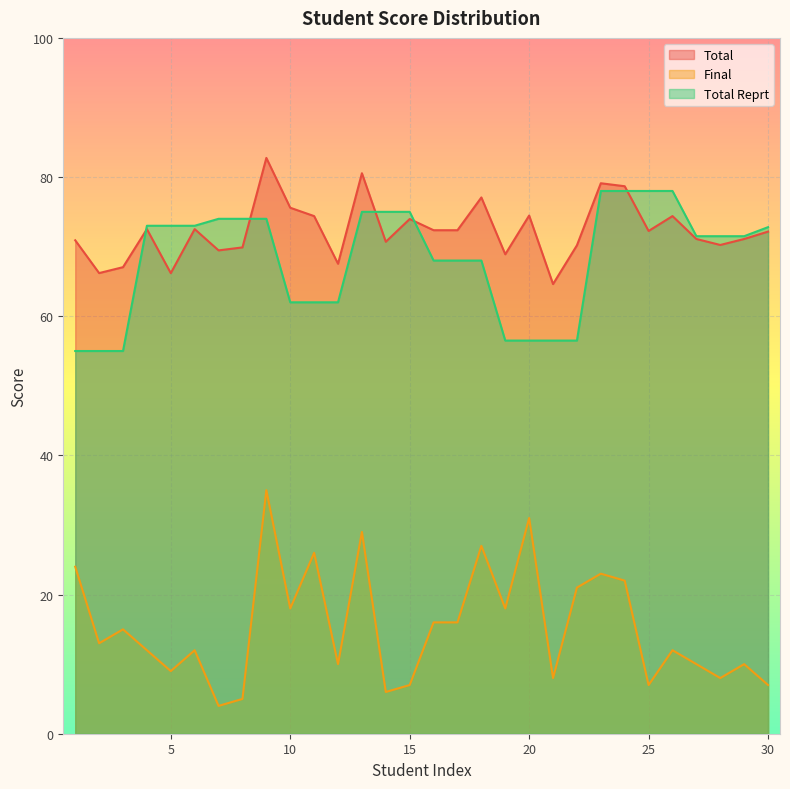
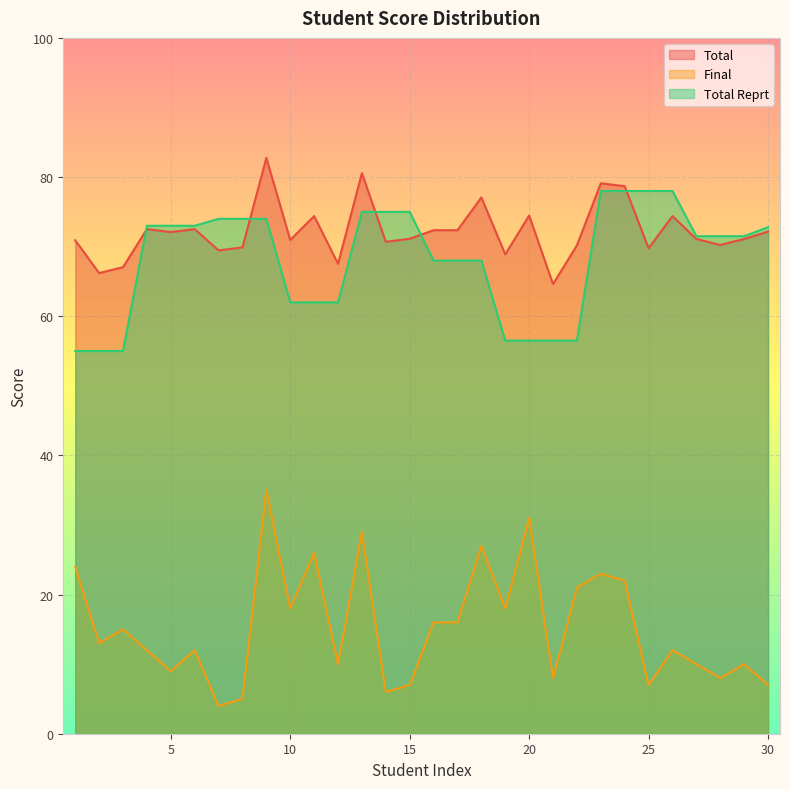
  {
    "Total": {
-     "5": 66,
-     "10": 76,
-     "15": 74,
+     "5": 72,
+     "10": 71,
+     "15": 71,
      "20": 74,
-     "25": 72,
+     "25": 70,
      "30": 72
    },
    "Final": {
      "5": 9,
      "10": 18,
      "15": 7,
      "20": 31,
      "25": 7,
      "30": 7
    },
    "Total Reprt": {
      "5": 73,
      "10": 62,
      "15": 75,
      "20": 57,
      "25": 78,
      "30": 73
    }
  }
